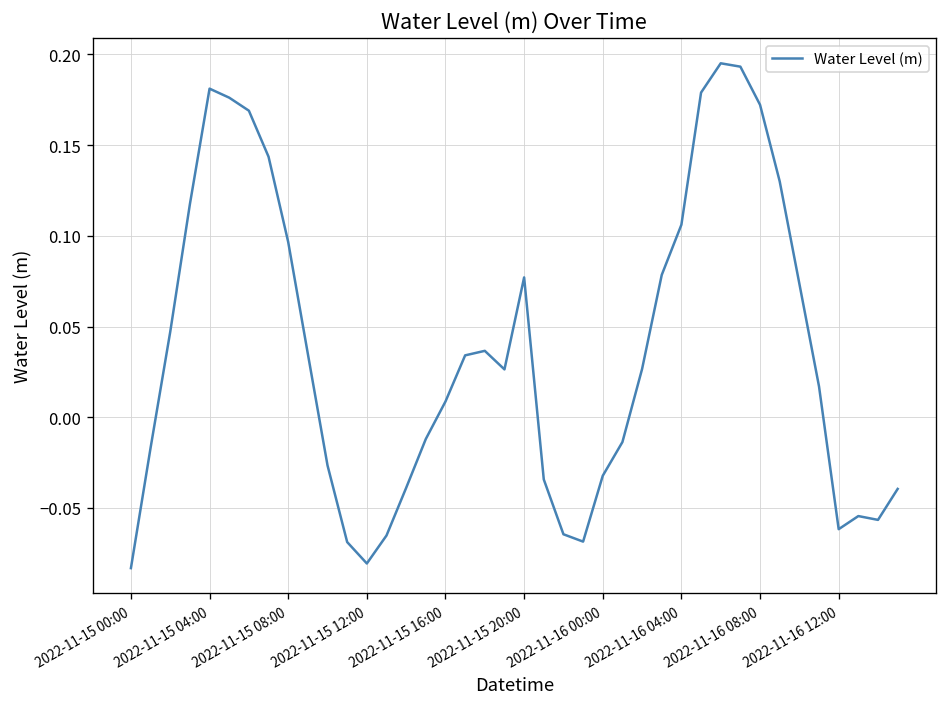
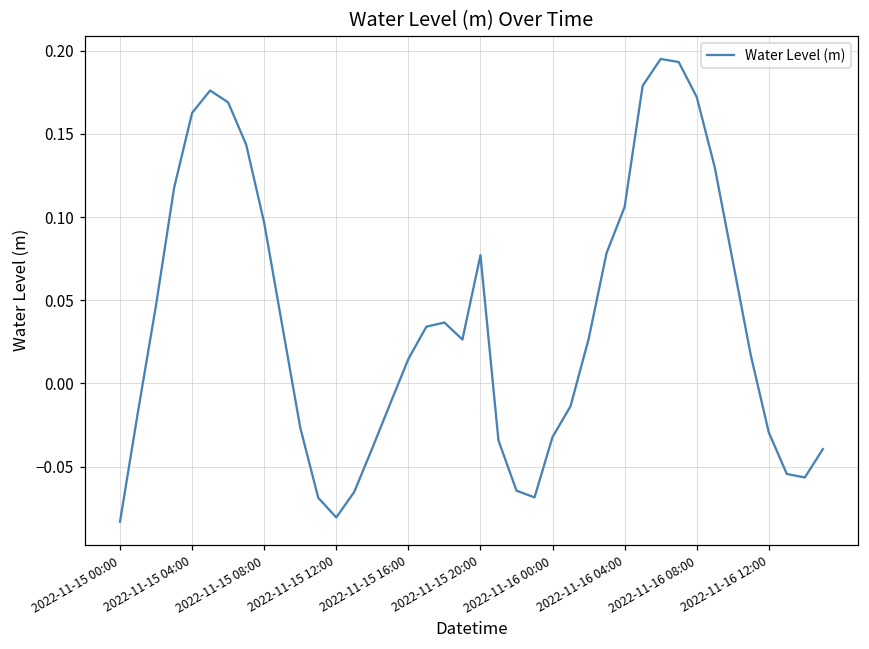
  {
    "2022-11-15 00:00": -0.083,
-   "2022-11-15 04:00": 0.181,
+   "2022-11-15 04:00": 0.163,
    "2022-11-15 08:00": 0.097,
    "2022-11-15 12:00": -0.081,
-   "2022-11-15 16:00": 0.009,
+   "2022-11-15 16:00": 0.015,
    "2022-11-15 20:00": 0.077,
    "2022-11-16 00:00": -0.032,
    "2022-11-16 04:00": 0.106,
    "2022-11-16 08:00": 0.172,
-   "2022-11-16 12:00": -0.062
+   "2022-11-16 12:00": -0.029
  }
